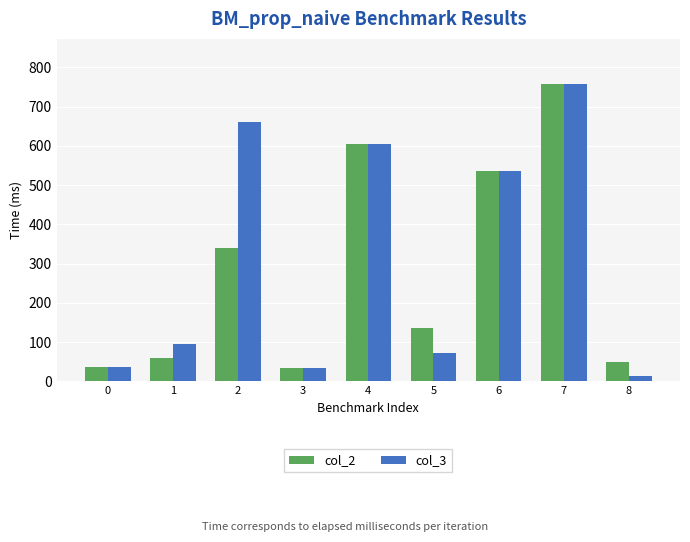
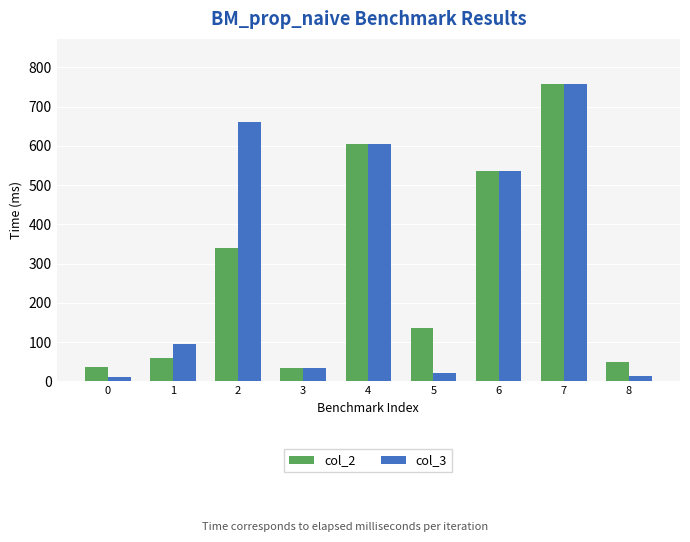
  {
    "col_2": {
      "0": 40,
      "1": 60,
      "2": 340,
      "3": 30,
      "4": 600,
      "5": 140,
      "6": 540,
      "7": 760,
      "8": 50
    },
    "col_3": {
-     "0": 40,
+     "0": 10,
      "1": 90,
      "2": 660,
      "3": 30,
      "4": 600,
-     "5": 70,
+     "5": 20,
      "6": 540,
      "7": 760,
      "8": 10
    }
  }
